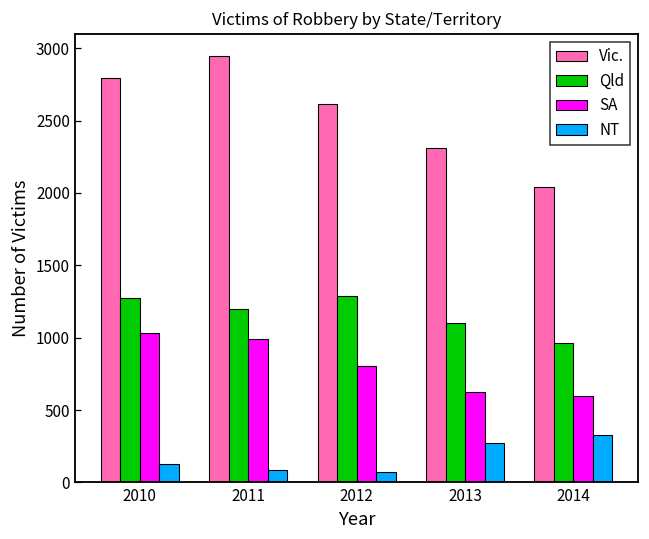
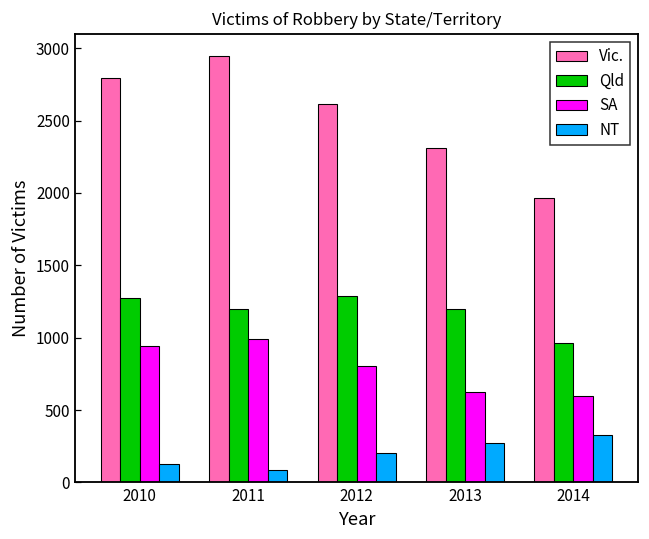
  {
    "Vic.": {
      "2010": 2800,
      "2011": 2950,
      "2012": 2610,
      "2013": 2310,
-     "2014": 2040
+     "2014": 1970
    },
    "Qld": {
      "2010": 1280,
      "2011": 1200,
      "2012": 1290,
-     "2013": 1100,
+     "2013": 1200,
      "2014": 960
    },
    "SA": {
-     "2010": 1030,
+     "2010": 950,
      "2011": 990,
      "2012": 800,
      "2013": 620,
      "2014": 600
    },
    "NT": {
      "2010": 120,
      "2011": 90,
-     "2012": 70,
+     "2012": 200,
      "2013": 280,
      "2014": 330
    }
  }
